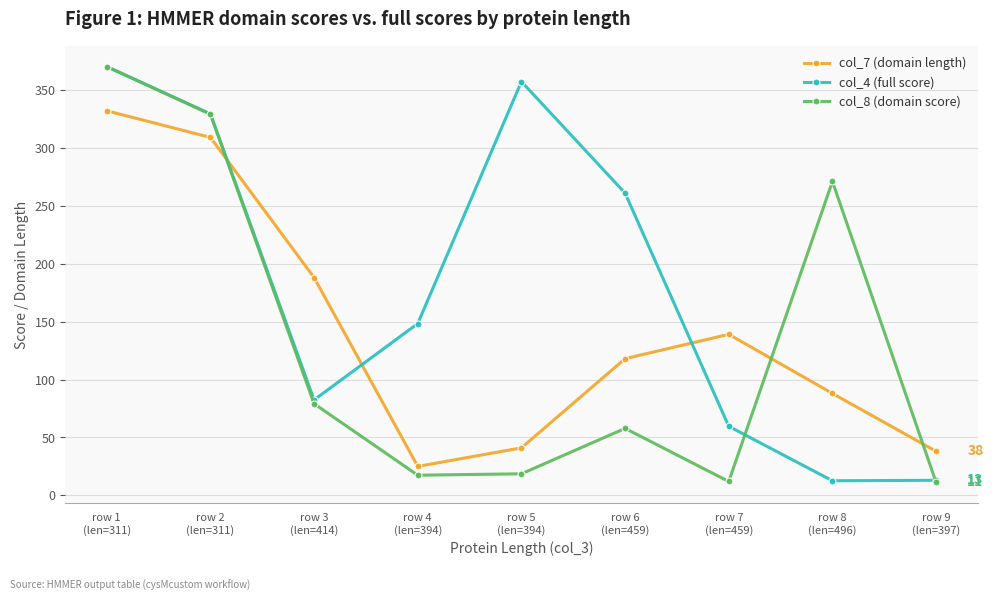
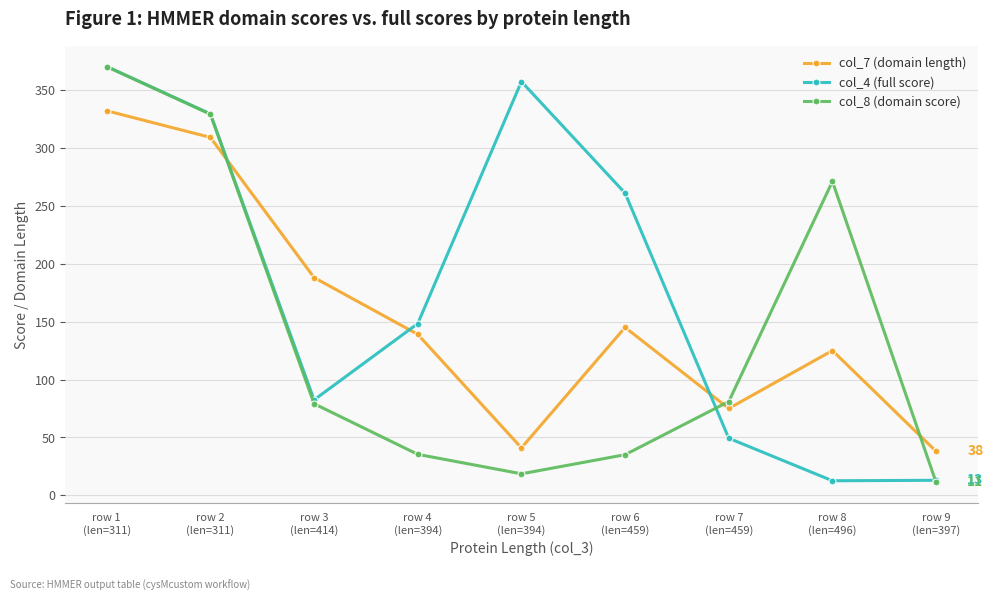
  {
    "col_7 (domain length)": {
      "row 1 (len=311)": 332,
      "row 2 (len=311)": 309,
      "row 3 (len=414)": 188,
-     "row 4 (len=394)": 25,
+     "row 4 (len=394)": 139,
      "row 5 (len=394)": 41,
-     "row 6 (len=459)": 118,
-     "row 7 (len=459)": 139,
-     "row 8 (len=496)": 88
+     "row 6 (len=459)": 145,
+     "row 7 (len=459)": 75,
+     "row 8 (len=496)": 125
    },
    "col_4 (full score)": {
      "row 3 (len=414)": 82,
      "row 4 (len=394)": 148,
      "row 5 (len=394)": 357,
      "row 6 (len=459)": 261,
-     "row 7 (len=459)": 60,
+     "row 7 (len=459)": 49,
      "row 8 (len=496)": 13
    },
    "col_8 (domain score)": {
      "row 3 (len=414)": 79,
-     "row 4 (len=394)": 17,
+     "row 4 (len=394)": 35,
      "row 5 (len=394)": 19,
-     "row 6 (len=459)": 58,
-     "row 7 (len=459)": 12,
+     "row 6 (len=459)": 35,
+     "row 7 (len=459)": 81,
      "row 8 (len=496)": 271
    }
  }
